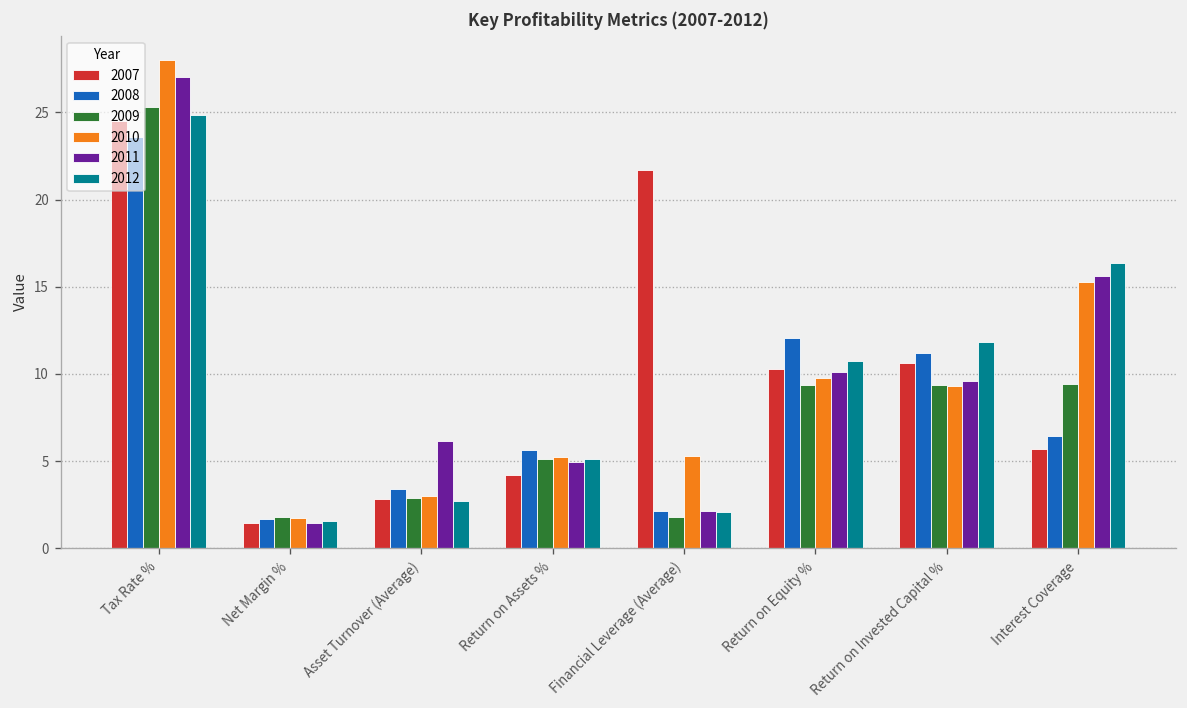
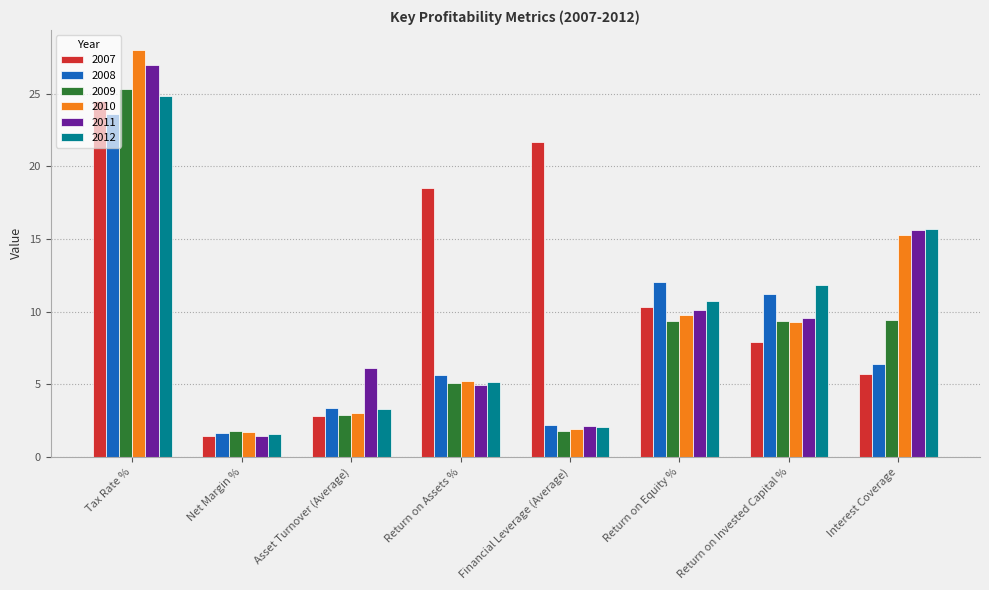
  {
    "2007": {
      "Net Margin %": 1.5,
      "Asset Turnover (Average)": 2.8,
-     "Return on Assets %": 4.2,
+     "Return on Assets %": 18.5,
      "Financial Leverage (Average)": 21.7,
      "Return on Equity %": 10.3,
-     "Return on Invested Capital %": 10.6,
+     "Return on Invested Capital %": 7.9,
      "Interest Coverage": 5.7
    },
    "2008": {
      "Net Margin %": 1.7,
      "Asset Turnover (Average)": 3.4,
      "Return on Assets %": 5.6,
      "Financial Leverage (Average)": 2.2,
      "Return on Equity %": 12.1,
      "Return on Invested Capital %": 11.2,
      "Interest Coverage": 6.4
    },
    "2009": {
      "Tax Rate %": 25.3,
      "Net Margin %": 1.8,
      "Asset Turnover (Average)": 2.9,
      "Return on Assets %": 5.1,
      "Financial Leverage (Average)": 1.8,
      "Return on Equity %": 9.3,
      "Return on Invested Capital %": 9.4,
      "Interest Coverage": 9.4
    },
    "2010": {
      "Tax Rate %": 28.0,
      "Net Margin %": 1.7,
      "Asset Turnover (Average)": 3.0,
      "Return on Assets %": 5.2,
-     "Financial Leverage (Average)": 5.3,
+     "Financial Leverage (Average)": 1.9,
      "Return on Equity %": 9.7,
      "Return on Invested Capital %": 9.3,
      "Interest Coverage": 15.3
    },
    "2011": {
      "Tax Rate %": 27.0,
      "Net Margin %": 1.4,
      "Asset Turnover (Average)": 6.1,
      "Return on Assets %": 5.0,
      "Financial Leverage (Average)": 2.1,
      "Return on Equity %": 10.1,
      "Return on Invested Capital %": 9.6,
      "Interest Coverage": 15.6
    },
    "2012": {
      "Tax Rate %": 24.8,
      "Net Margin %": 1.6,
-     "Asset Turnover (Average)": 2.7,
+     "Asset Turnover (Average)": 3.3,
      "Return on Assets %": 5.1,
      "Financial Leverage (Average)": 2.1,
      "Return on Equity %": 10.8,
      "Return on Invested Capital %": 11.8,
-     "Interest Coverage": 16.4
+     "Interest Coverage": 15.7
    }
  }
